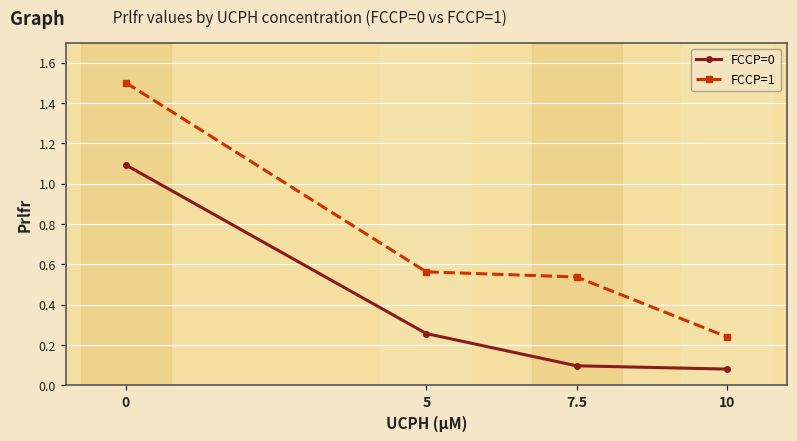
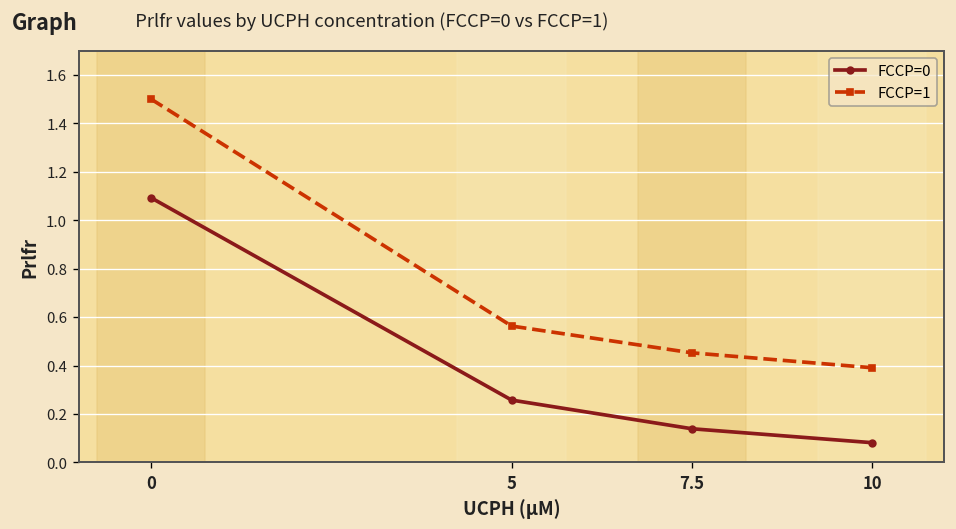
  {
    "FCCP=0": {
      "0": 1.09,
      "5": 0.26,
-     "7.5": 0.10,
+     "7.5": 0.14,
      "10": 0.08
    },
    "FCCP=1": {
      "0": 1.50,
      "5": 0.56,
-     "7.5": 0.54,
-     "10": 0.24
+     "7.5": 0.45,
+     "10": 0.39
    }
  }
